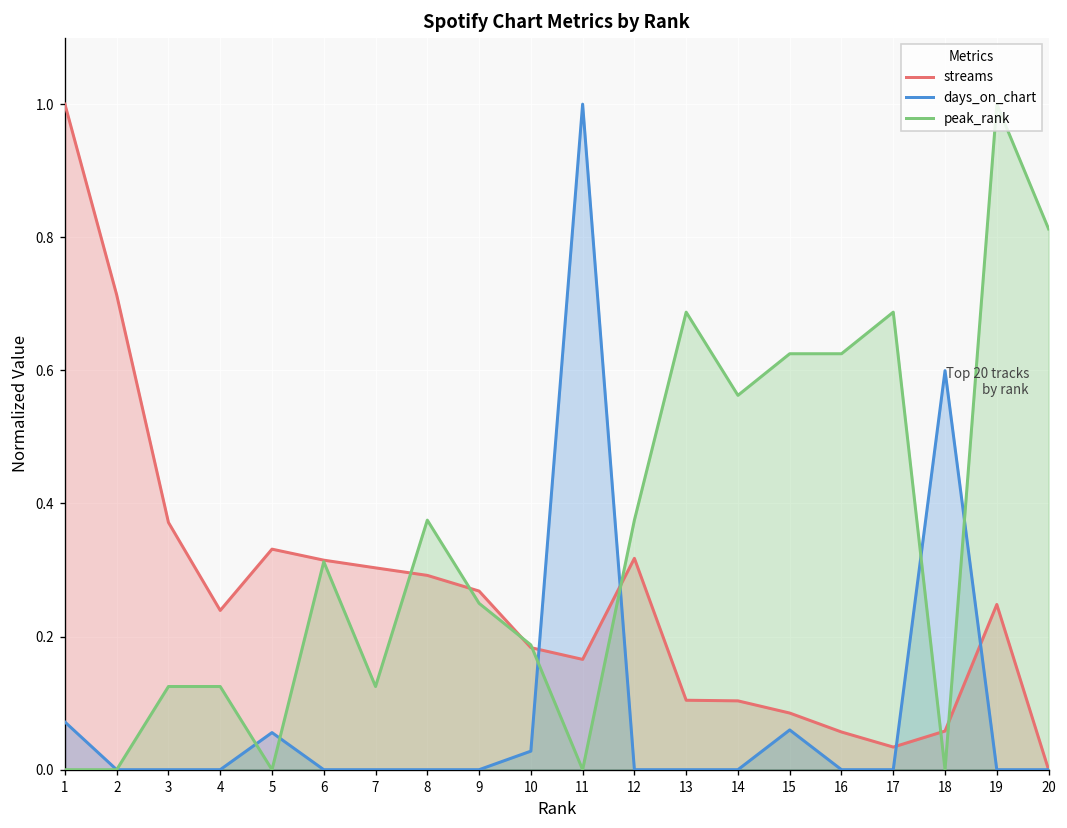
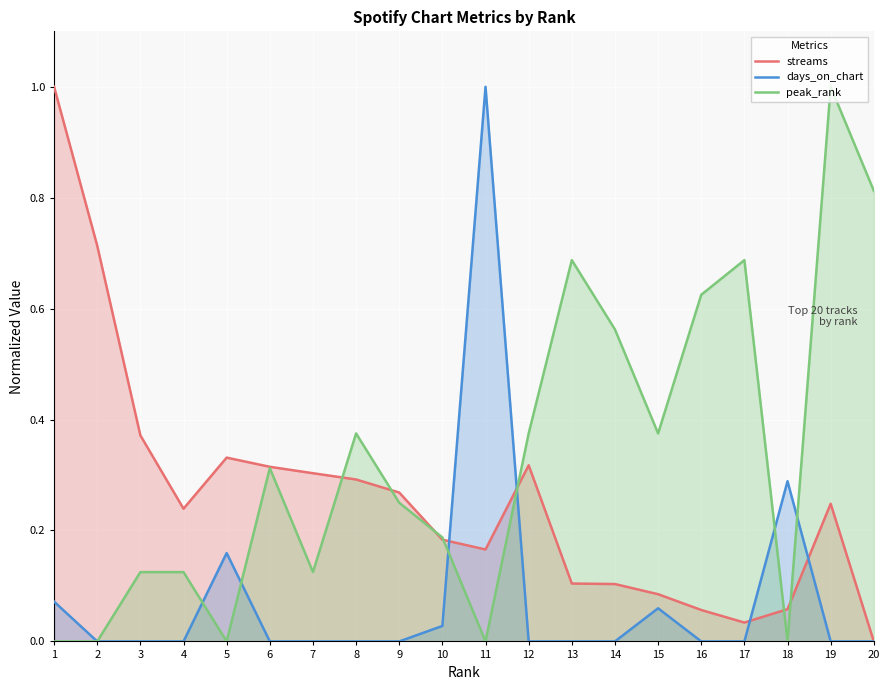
  {
    "streams": {
      "1": 1.00,
      "2": 0.71,
      "3": 0.37,
      "4": 0.24,
      "5": 0.33,
      "7": 0.30,
      "8": 0.29,
      "9": 0.27,
      "11": 0.17,
      "12": 0.32,
      "13": 0.10,
      "14": 0.10,
      "15": 0.09,
      "16": 0.06,
      "17": 0.03,
      "18": 0.06,
      "19": 0.25
    },
    "days_on_chart": {
      "1": 0.07,
      "3": 0.00,
      "4": 0.00,
-     "5": 0.06,
+     "5": 0.16,
      "6": 0.00,
      "7": 0.00,
      "8": 0.00,
      "9": 0.00,
      "10": 0.03,
      "11": 1.00,
      "12": 0.00,
      "13": 0.00,
      "14": 0.00,
      "15": 0.06,
      "16": 0.00,
      "17": 0.00,
-     "18": 0.60,
+     "18": 0.29,
      "19": 0.00
    },
    "peak_rank": {
      "1": 0.00,
      "3": 0.13,
      "4": 0.13,
      "5": 0.00,
      "7": 0.13,
      "8": 0.38,
      "9": 0.25,
      "11": 0.00,
      "12": 0.38,
      "13": 0.69,
      "14": 0.56,
-     "15": 0.63,
+     "15": 0.38,
      "16": 0.63,
      "17": 0.69,
      "18": 0.00,
      "20": 0.81
    }
  }
